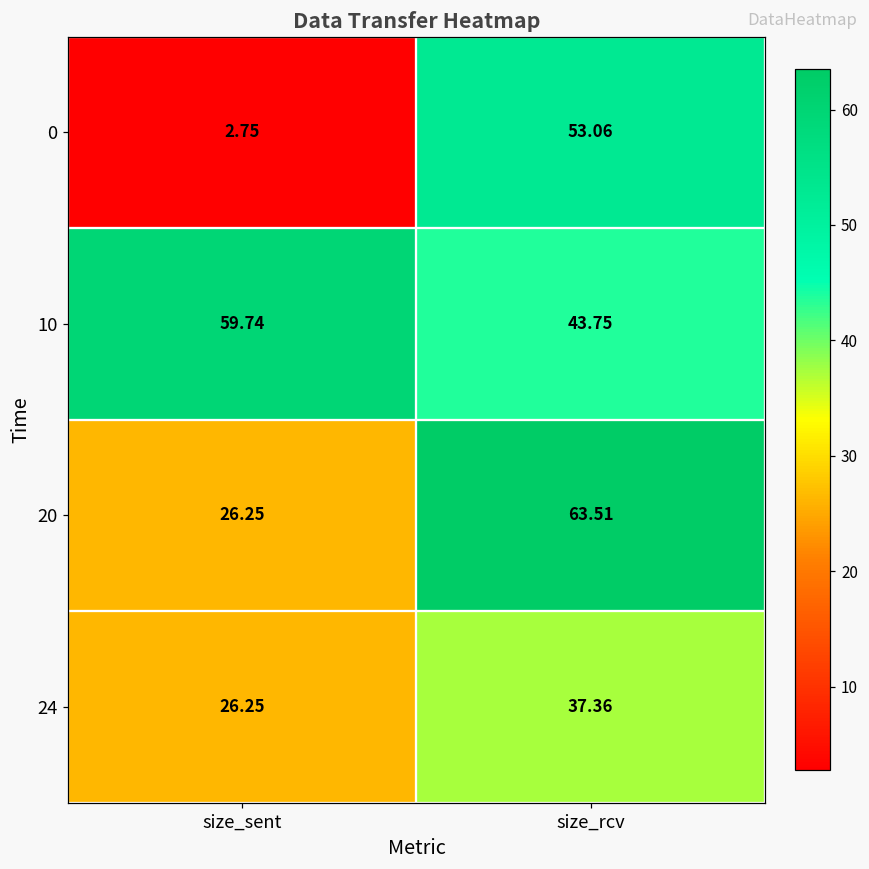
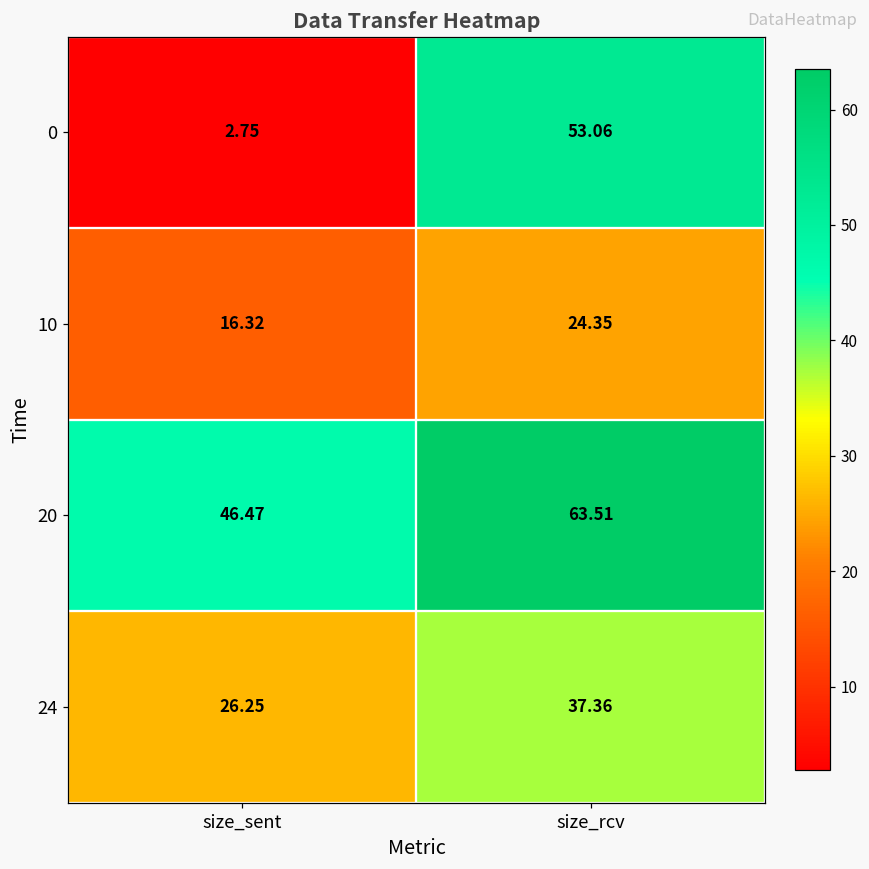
  {
    "0": {
      "size_sent": 2.75,
      "size_rcv": 53.06
    },
    "10": {
-     "size_sent": 59.74,
-     "size_rcv": 43.75
+     "size_sent": 16.32,
+     "size_rcv": 24.35
    },
    "20": {
-     "size_sent": 26.25,
+     "size_sent": 46.47,
      "size_rcv": 63.51
    },
    "24": {
      "size_sent": 26.25,
      "size_rcv": 37.36
    }
  }
